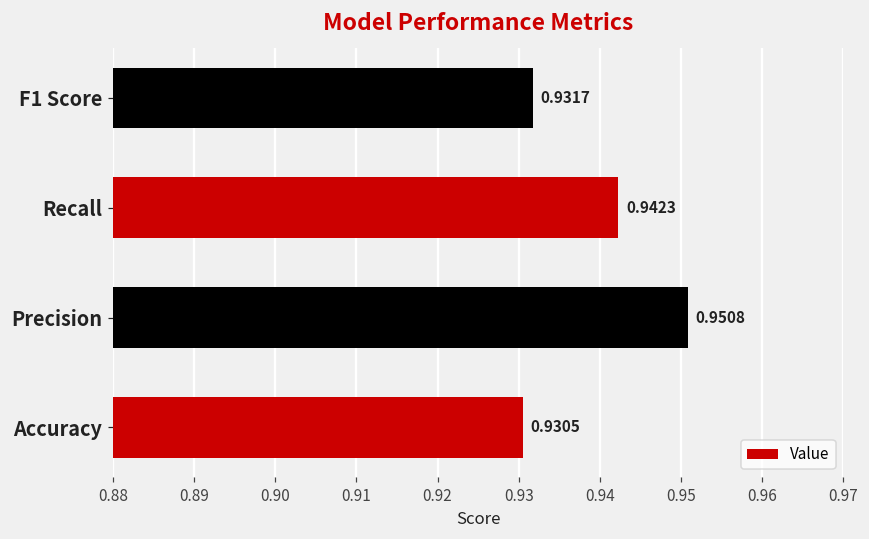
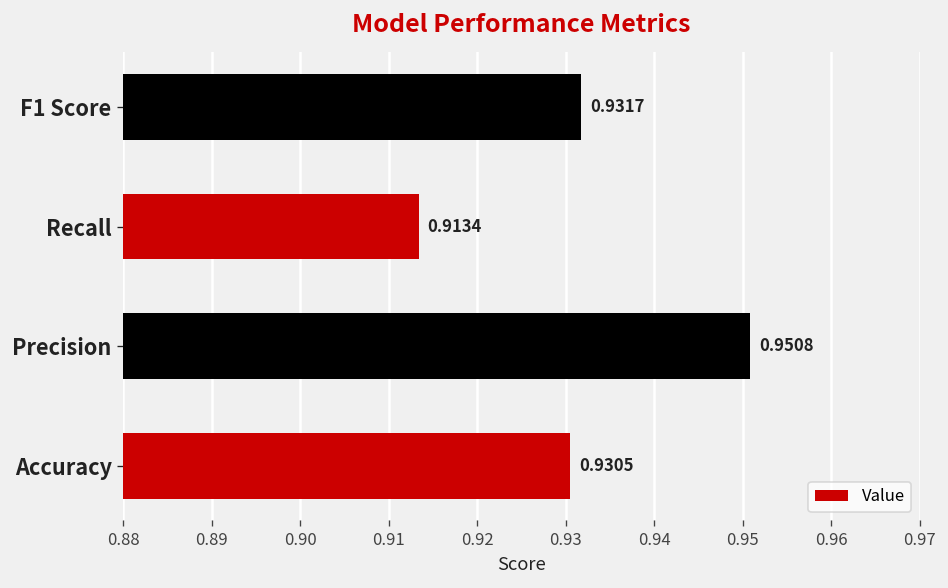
  {
    "F1 Score": 0.9317,
-   "Recall": 0.9423,
+   "Recall": 0.9134,
    "Precision": 0.9508,
    "Accuracy": 0.9305
  }
